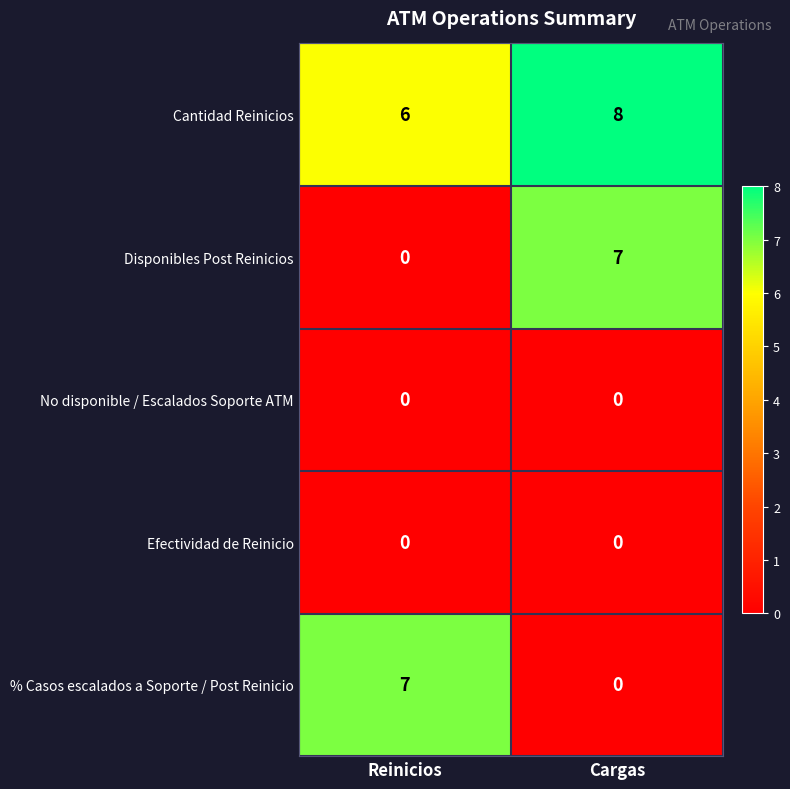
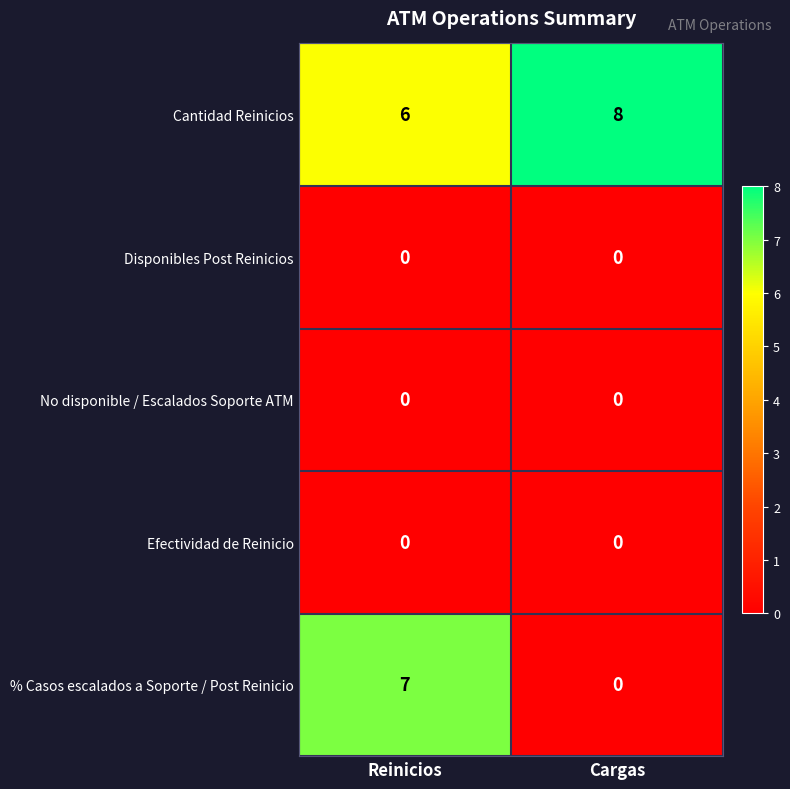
  {
    "Cantidad Reinicios": {
      "Reinicios": 6,
      "Cargas": 8
    },
    "Disponibles Post Reinicios": {
      "Reinicios": 0,
-     "Cargas": 7
+     "Cargas": 0
    },
    "No disponible / Escalados Soporte ATM": {
      "Reinicios": 0,
      "Cargas": 0
    },
    "Efectividad de Reinicio": {
      "Reinicios": 0,
      "Cargas": 0
    },
    "% Casos escalados a Soporte / Post Reinicio": {
      "Reinicios": 7,
      "Cargas": 0
    }
  }
